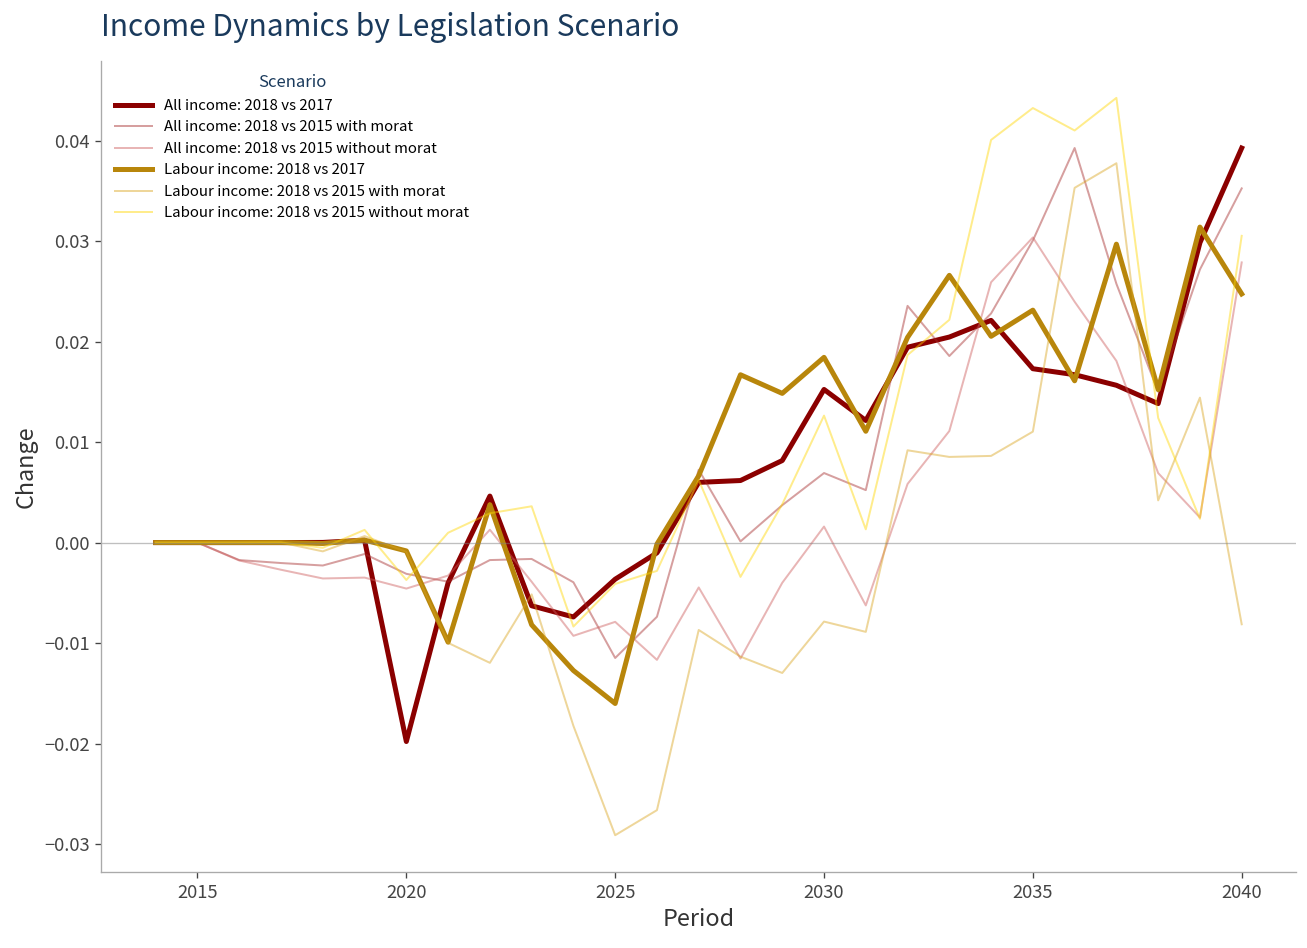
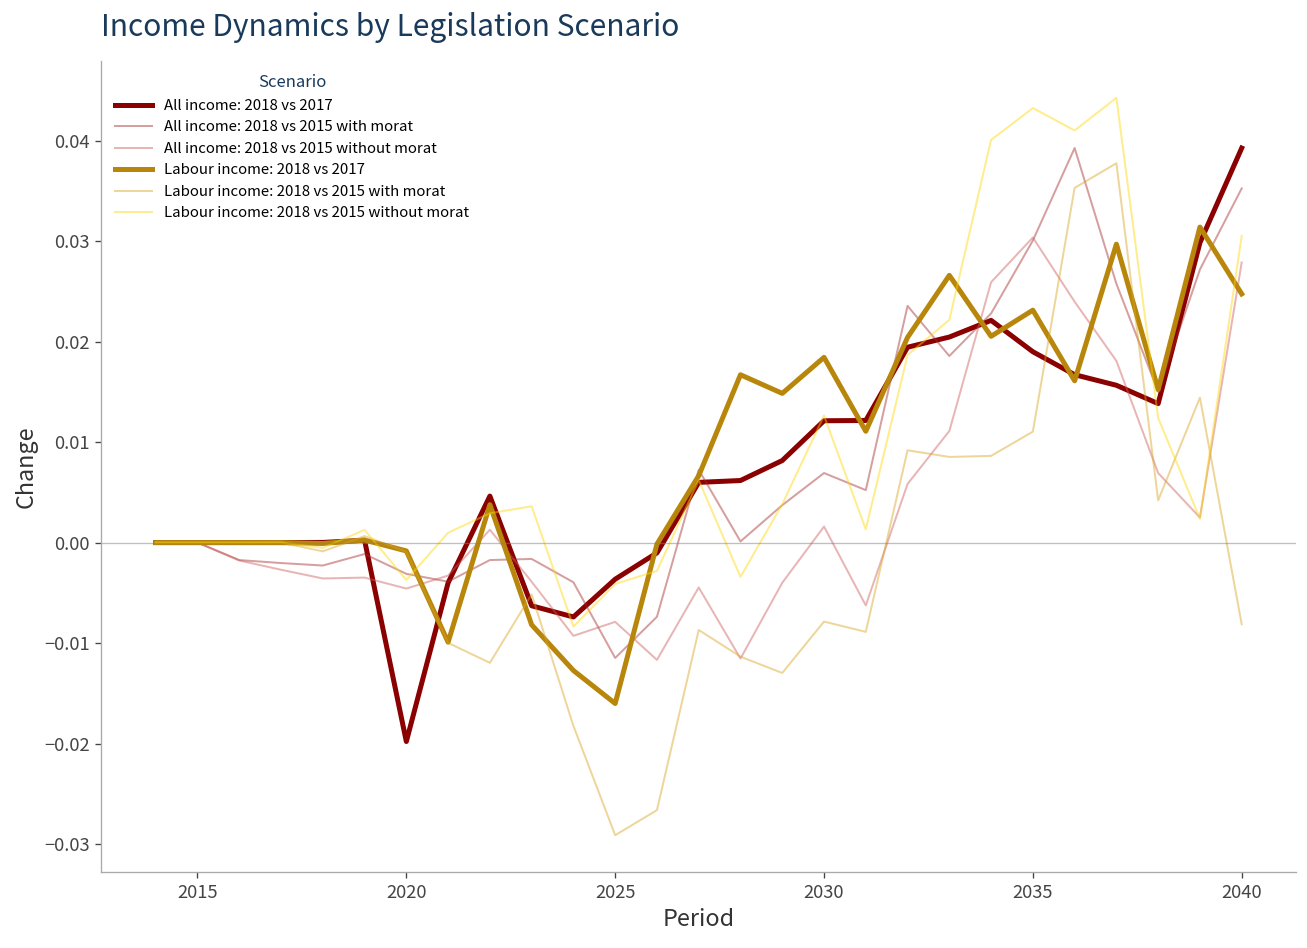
  {
    "All income: 2018 vs 2017": {
      "2020": -0.020,
      "2025": -0.004,
-     "2030": 0.015,
-     "2035": 0.017,
+     "2030": 0.012,
+     "2035": 0.019,
      "2040": 0.039
    }
  }
